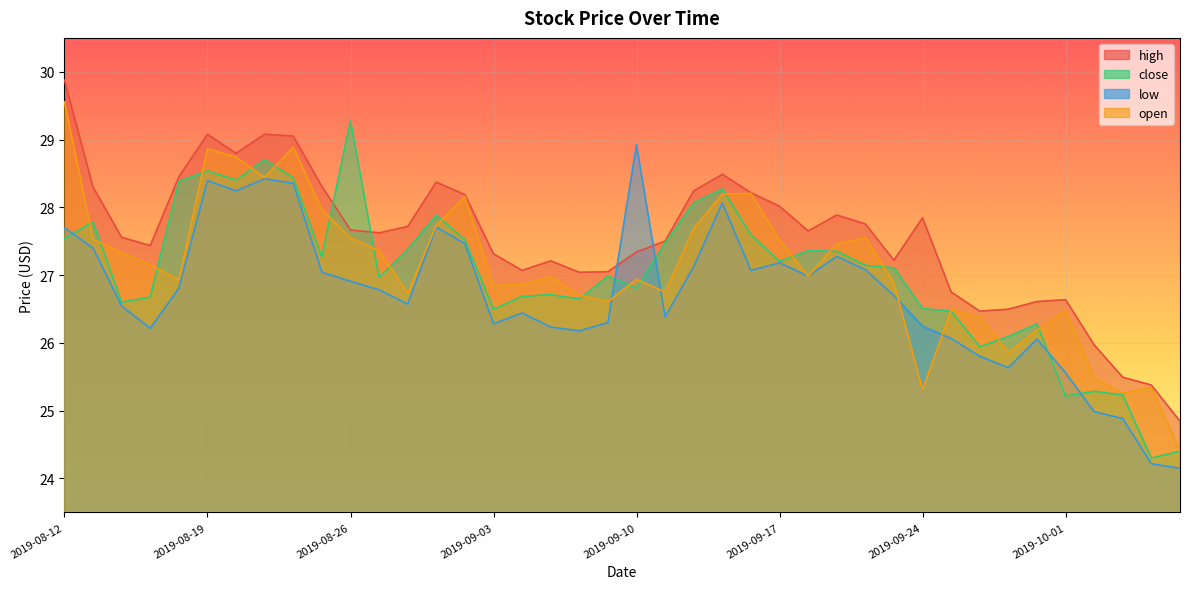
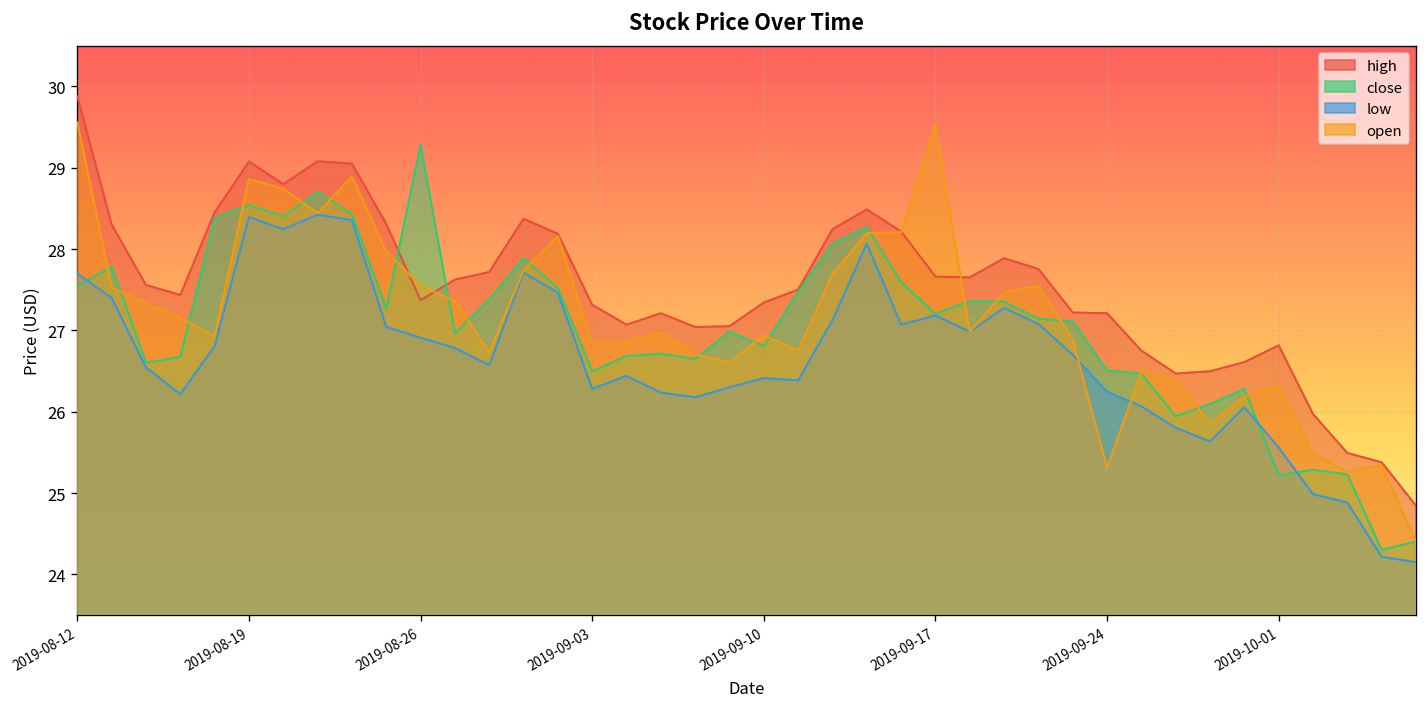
  {
    "high": {
      "2019-08-12": 29.9,
      "2019-08-19": 29.1,
-     "2019-08-26": 27.7,
+     "2019-08-26": 27.4,
      "2019-09-03": 27.3,
      "2019-09-10": 27.3,
-     "2019-09-17": 28.0,
-     "2019-09-24": 27.8,
-     "2019-10-01": 26.6
+     "2019-09-17": 27.7,
+     "2019-09-24": 27.2,
+     "2019-10-01": 26.8
    },
    "close": {
      "2019-08-12": 27.5,
      "2019-08-19": 28.5,
      "2019-08-26": 29.3,
      "2019-09-03": 26.5,
      "2019-09-10": 26.8,
      "2019-09-24": 26.5,
      "2019-10-01": 25.2
    },
    "low": {
      "2019-08-12": 27.7,
      "2019-08-19": 28.4,
      "2019-08-26": 26.9,
      "2019-09-03": 26.3,
-     "2019-09-10": 28.9,
+     "2019-09-10": 26.4,
      "2019-09-24": 26.2,
      "2019-10-01": 25.6
    },
    "open": {
      "2019-08-12": 29.6,
      "2019-08-19": 28.9,
      "2019-08-26": 27.5,
      "2019-09-03": 26.9,
      "2019-09-10": 26.9,
-     "2019-09-17": 27.5,
+     "2019-09-17": 29.5,
      "2019-09-24": 25.3,
-     "2019-10-01": 26.5
+     "2019-10-01": 26.3
    }
  }
